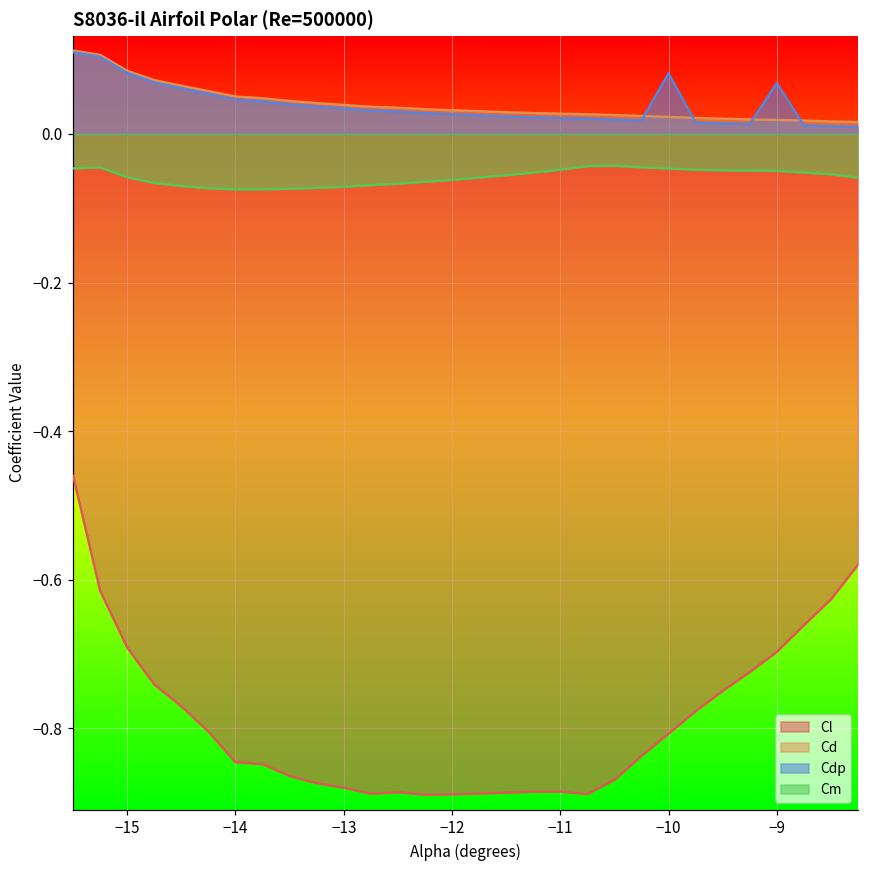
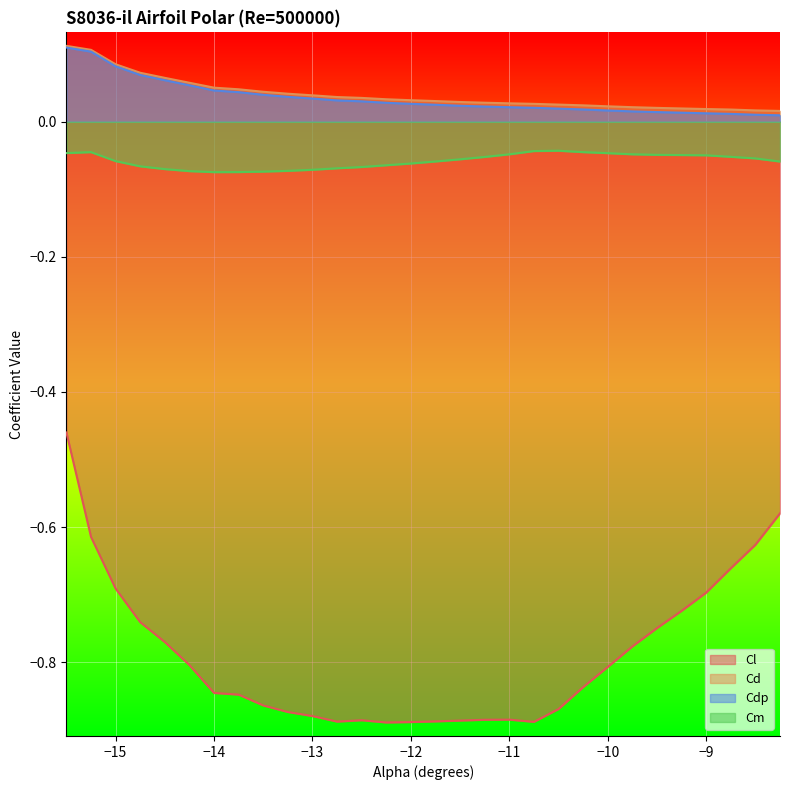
  {
    "Cdp": {
      "−14": 0.05,
      "−13": 0.03,
      "−12": 0.03,
      "−11": 0.02,
-     "−10": 0.08,
-     "−9": 0.07
+     "−10": 0.02,
+     "−9": 0.01
    }
  }
